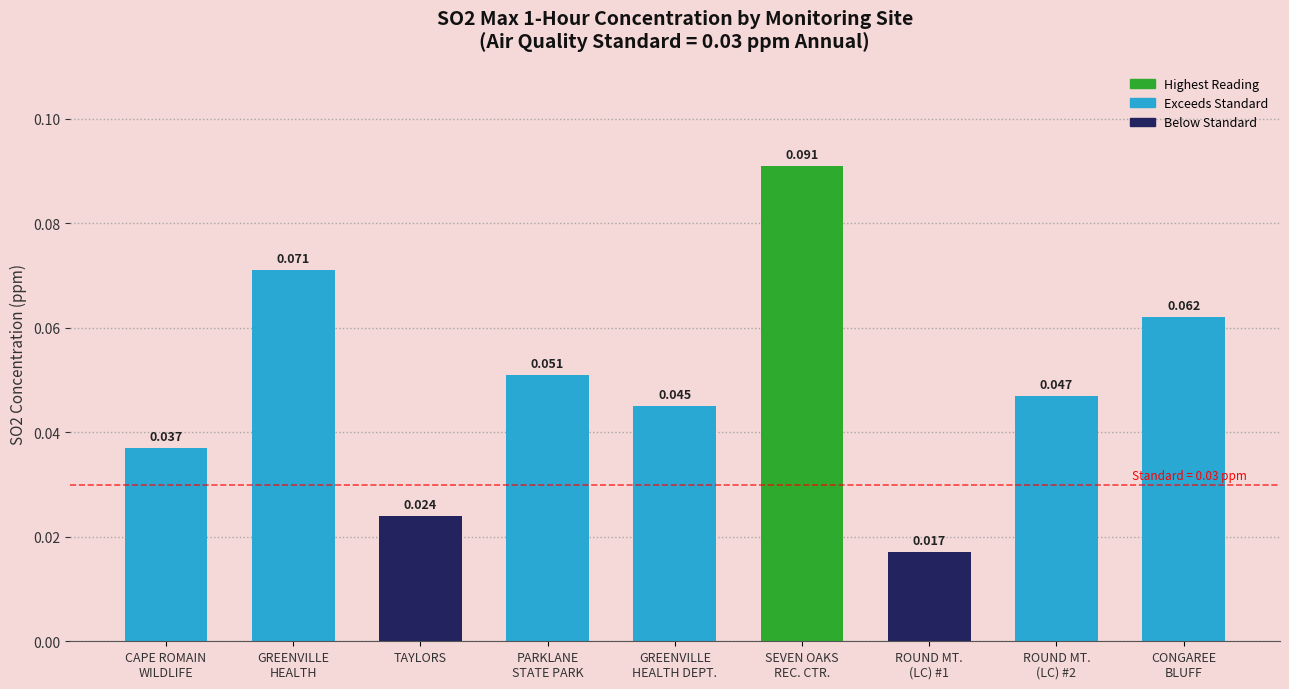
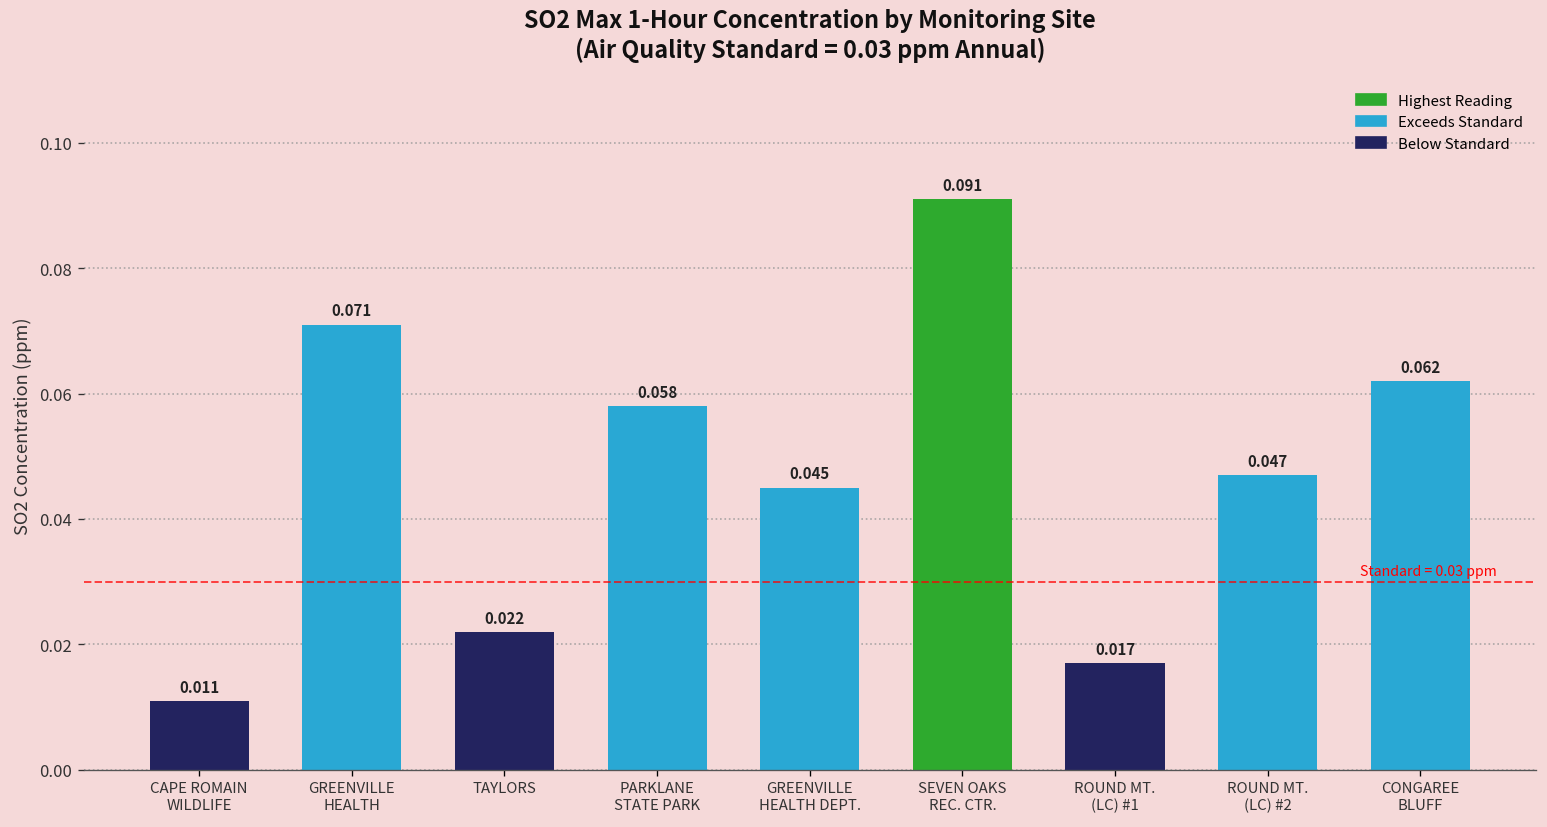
  {
-   "CAPE ROMAIN WILDLIFE": 0.037,
+   "CAPE ROMAIN WILDLIFE": 0.011,
    "GREENVILLE HEALTH": 0.071,
-   "TAYLORS": 0.024,
-   "PARKLANE STATE PARK": 0.051,
+   "TAYLORS": 0.022,
+   "PARKLANE STATE PARK": 0.058,
    "GREENVILLE HEALTH DEPT.": 0.045,
    "SEVEN OAKS REC. CTR.": 0.091,
    "ROUND MT. (LC) #1": 0.017,
    "ROUND MT. (LC) #2": 0.047,
    "CONGAREE BLUFF": 0.062
  }
